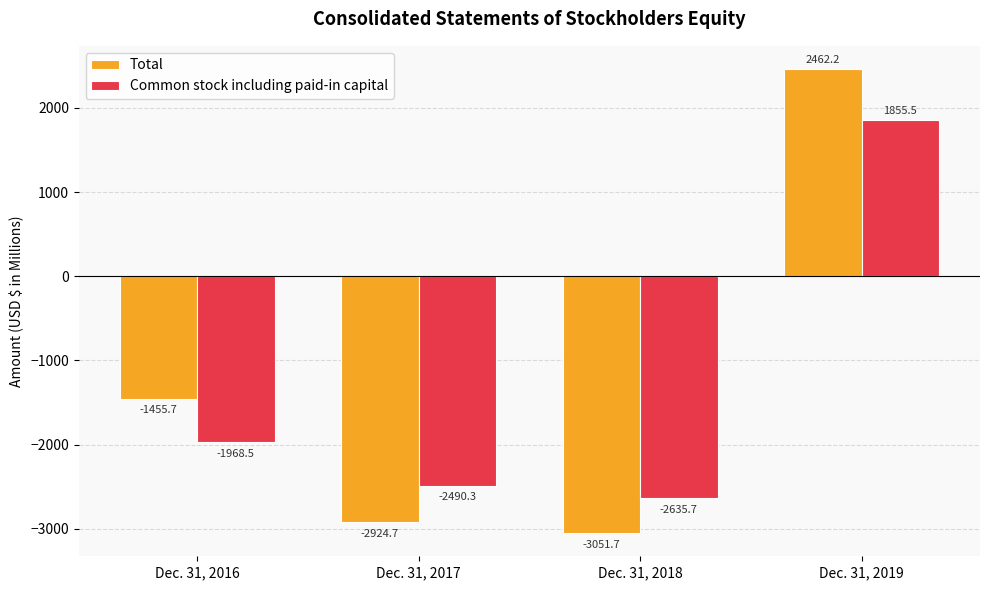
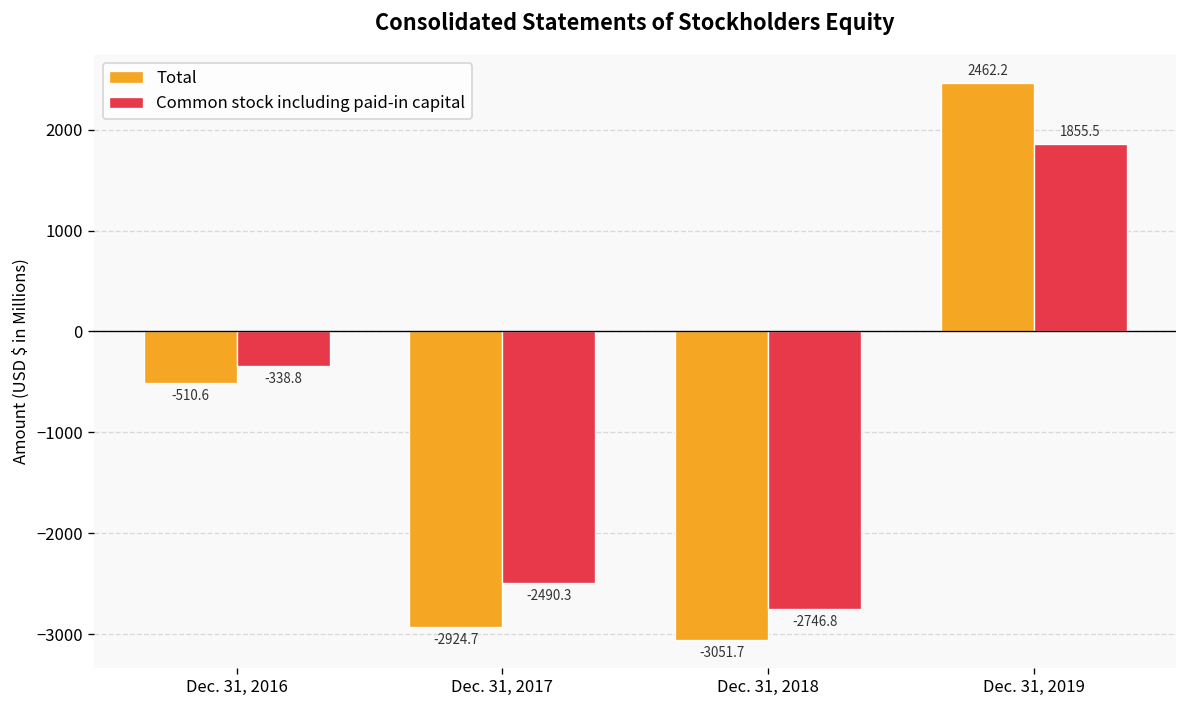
  {
    "Total": {
-     "Dec. 31, 2016": -1455.7,
+     "Dec. 31, 2016": -510.6,
      "Dec. 31, 2017": -2924.7,
      "Dec. 31, 2018": -3051.7,
      "Dec. 31, 2019": 2462.2
    },
    "Common stock including paid-in capital": {
-     "Dec. 31, 2016": -1968.5,
+     "Dec. 31, 2016": -338.8,
      "Dec. 31, 2017": -2490.3,
-     "Dec. 31, 2018": -2635.7,
+     "Dec. 31, 2018": -2746.8,
      "Dec. 31, 2019": 1855.5
    }
  }
